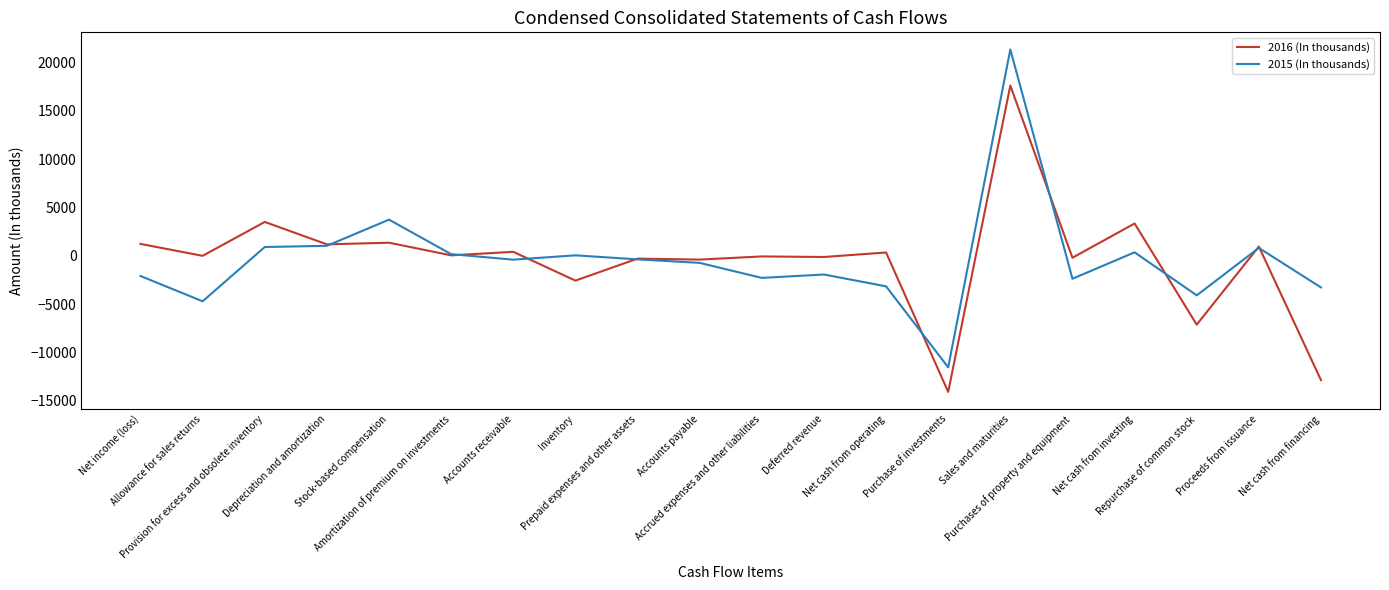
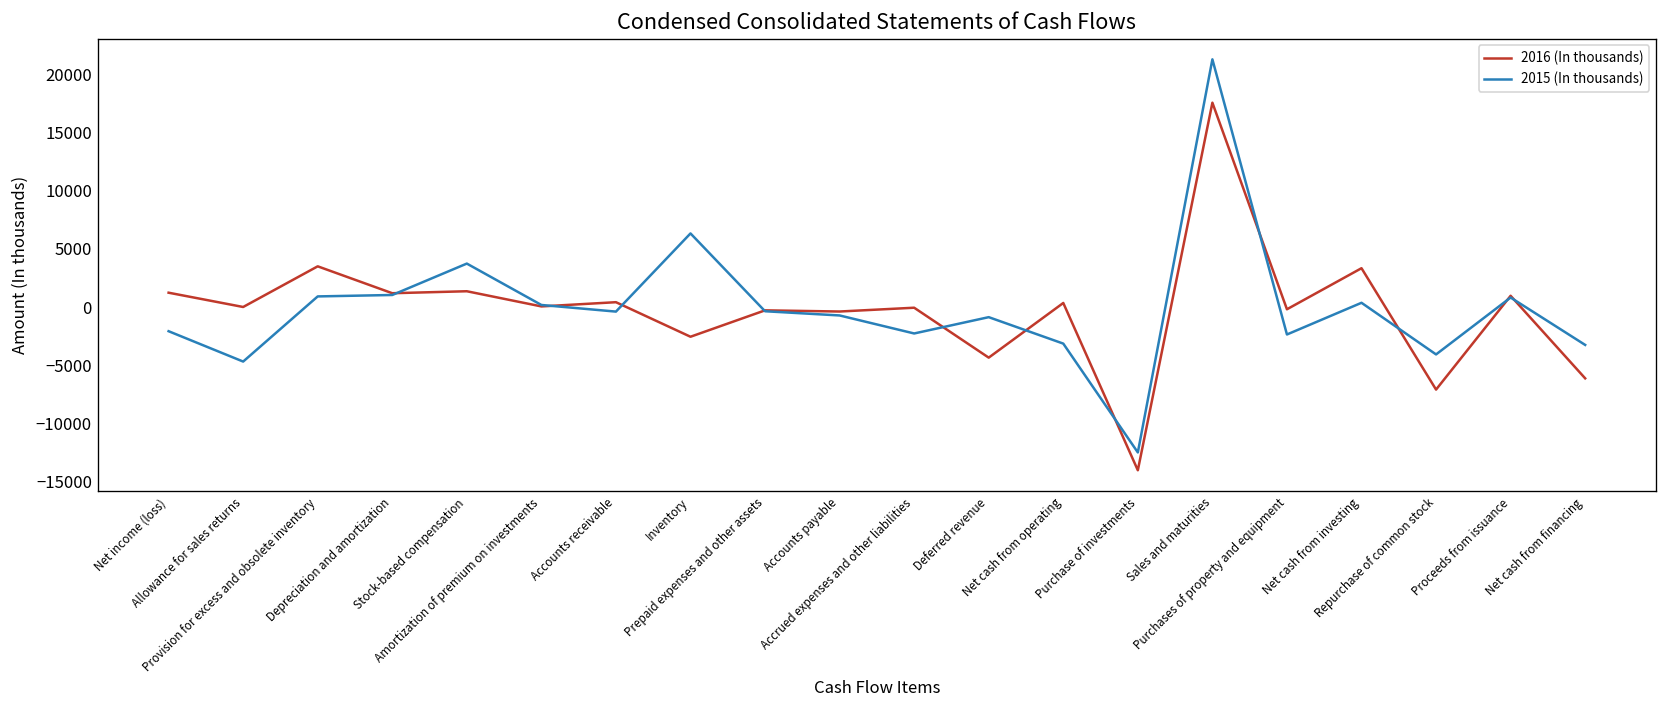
  {
    "2016 (In thousands)": {
      "Net income (loss)": 1000,
      "Allowance for sales returns": 0,
      "Provision for excess and obsolete inventory": 4000,
      "Stock-based compensation": 1000,
      "Accounts receivable": 0,
      "Inventory": -3000,
      "Accounts payable": 0,
      "Accrued expenses and other liabilities": 0,
-     "Deferred revenue": 0,
+     "Deferred revenue": -4000,
      "Net cash from operating": 0,
      "Purchase of investments": -14000,
      "Sales and maturities": 18000,
      "Purchases of property and equipment": 0,
      "Net cash from investing": 3000,
      "Repurchase of common stock": -7000,
-     "Net cash from financing": -13000
+     "Net cash from financing": -6000
    },
    "2015 (In thousands)": {
      "Net income (loss)": -2000,
      "Allowance for sales returns": -5000,
      "Provision for excess and obsolete inventory": 1000,
      "Stock-based compensation": 4000,
      "Accounts receivable": 0,
-     "Inventory": 0,
+     "Inventory": 6000,
      "Accounts payable": -1000,
      "Accrued expenses and other liabilities": -2000,
-     "Deferred revenue": -2000,
+     "Deferred revenue": -1000,
      "Net cash from operating": -3000,
-     "Purchase of investments": -12000,
+     "Purchase of investments": -13000,
      "Sales and maturities": 21000,
      "Purchases of property and equipment": -2000,
      "Net cash from investing": 0,
      "Repurchase of common stock": -4000,
      "Net cash from financing": -3000
    }
  }
